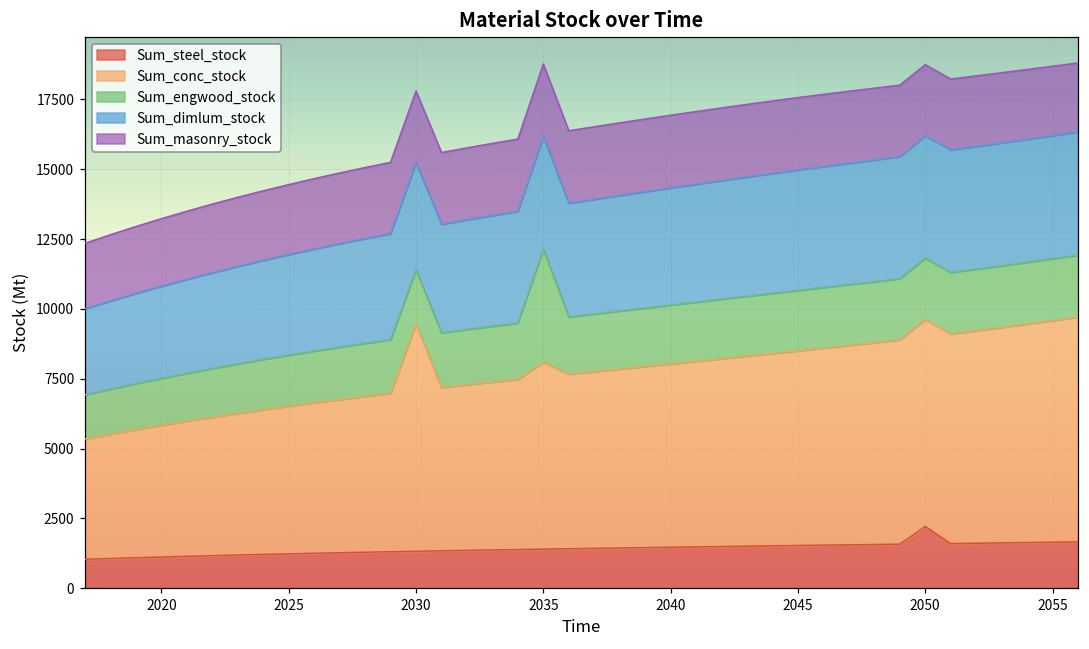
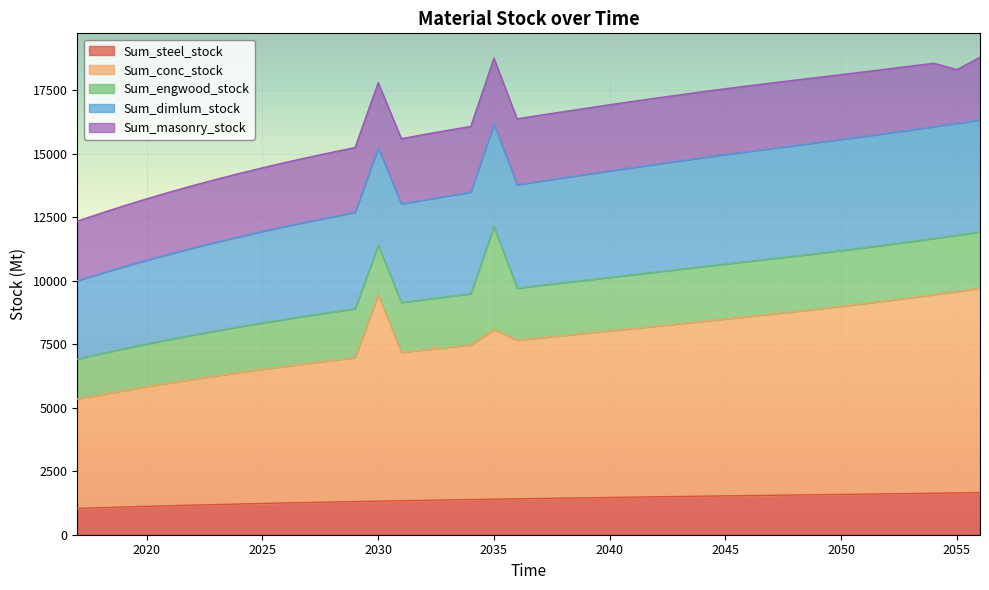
  {
    "Sum_steel_stock": {
      "2020": 1100,
      "2025": 1200,
      "2030": 1300,
      "2035": 1400,
      "2040": 1500,
      "2045": 1500,
-     "2050": 2200,
+     "2050": 1600,
      "2055": 1600
    },
    "Sum_conc_stock": {
      "2020": 4700,
      "2025": 5300,
      "2030": 8100,
      "2035": 6700,
      "2040": 6600,
      "2045": 7000,
      "2050": 7400,
      "2055": 7900
    },
    "Sum_engwood_stock": {
      "2020": 1700,
      "2025": 1800,
      "2030": 1900,
      "2035": 4100,
      "2040": 2100,
      "2045": 2200,
      "2050": 2200,
      "2055": 2200
    },
    "Sum_dimlum_stock": {
      "2020": 3300,
      "2025": 3600,
      "2030": 3800,
      "2035": 4000,
      "2040": 4200,
      "2045": 4300,
      "2050": 4400,
      "2055": 4400
    },
    "Sum_masonry_stock": {
      "2020": 2400,
      "2025": 2500,
      "2030": 2600,
      "2035": 2600,
      "2040": 2600,
      "2045": 2600,
      "2050": 2500,
-     "2055": 2500
+     "2055": 2100
    }
  }
